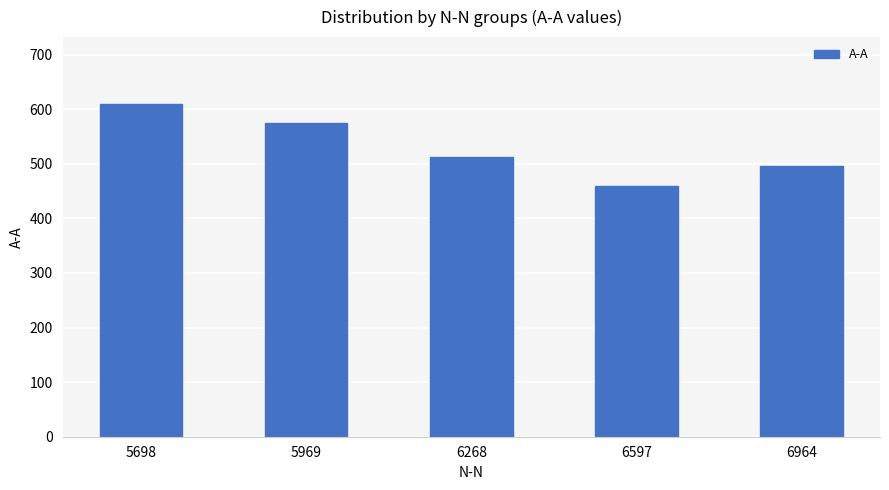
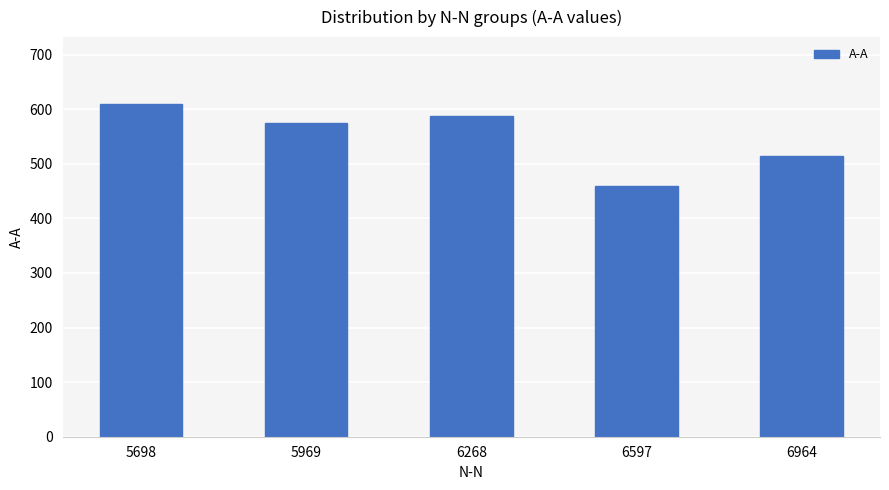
  {
    "5698": 610,
    "5969": 570,
-   "6268": 510,
+   "6268": 590,
    "6597": 460,
-   "6964": 500
+   "6964": 510
  }
